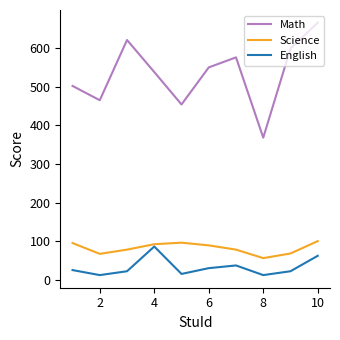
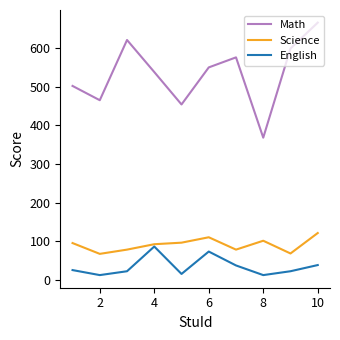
  {
    "Math": {
      "2": 470,
      "4": 540,
      "6": 550,
      "8": 370
    },
    "Science": {
      "2": 70,
-     "6": 90,
-     "8": 60,
-     "10": 100
+     "6": 110,
+     "8": 100,
+     "10": 120
    },
    "English": {
      "2": 10,
-     "6": 30,
+     "6": 70,
      "8": 10,
-     "10": 60
+     "10": 40
    }
  }
